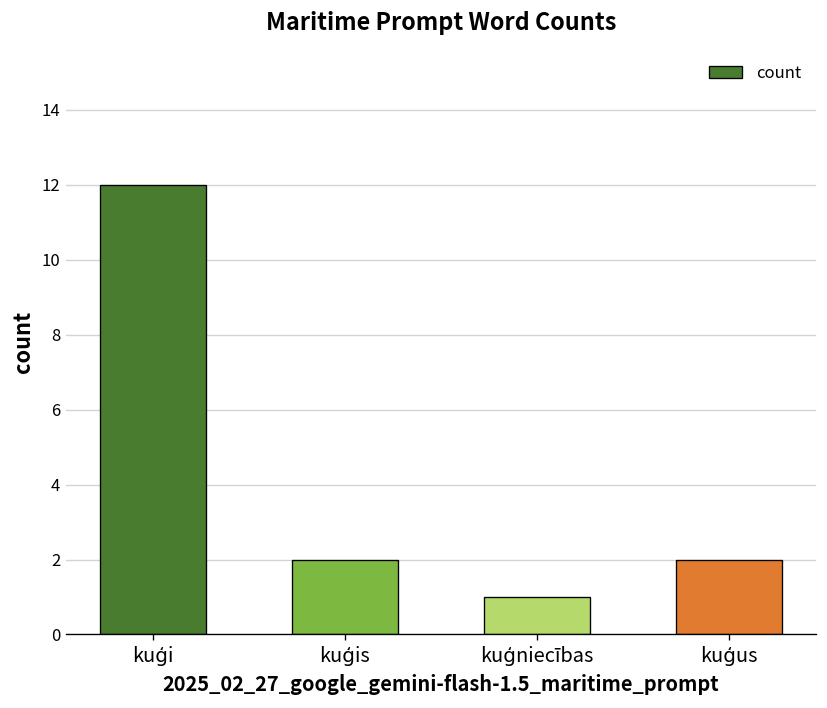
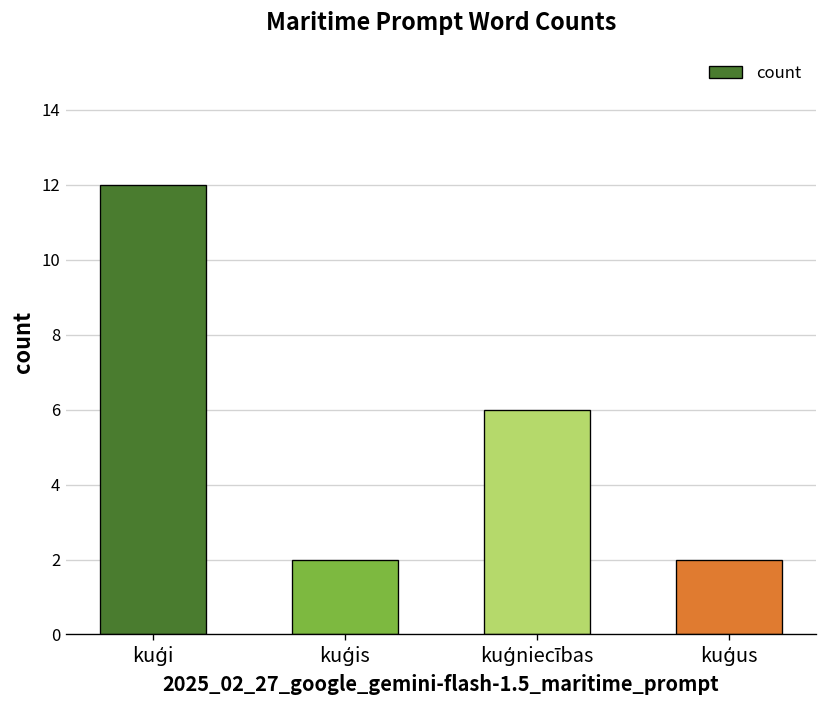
  {
    "kuģi": 12,
    "kuģis": 2,
-   "kuģniecības": 1,
+   "kuģniecības": 6,
    "kuģus": 2
  }
